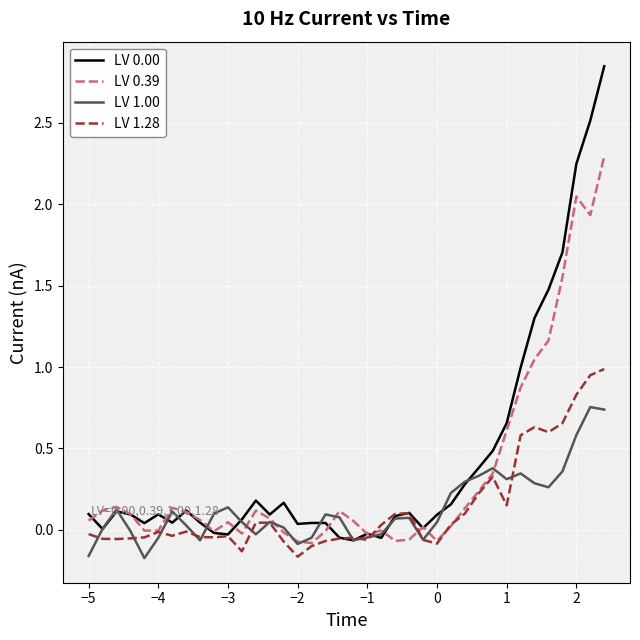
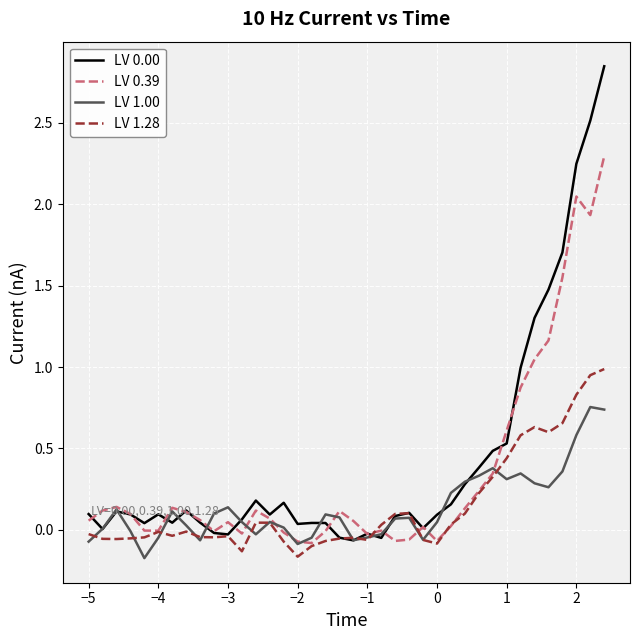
  {
    "LV 0.00": {
      "−5": 0.10,
      "−2": 0.04,
      "0": 0.09,
-     "1": 0.66,
+     "1": 0.53,
      "2": 2.25
    },
    "LV 0.39": {
      "−5": 0.06,
      "−3": 0.05,
      "0": -0.07,
      "1": 0.61,
      "2": 2.05
    },
    "LV 1.00": {
-     "−5": -0.16,
+     "−5": -0.07,
      "−4": -0.05,
      "−3": 0.14,
      "0": 0.05,
      "1": 0.31,
      "2": 0.58
    },
    "LV 1.28": {
      "−5": -0.03,
      "−2": -0.17,
      "0": -0.08,
-     "1": 0.15,
+     "1": 0.44,
      "2": 0.83
    }
  }
